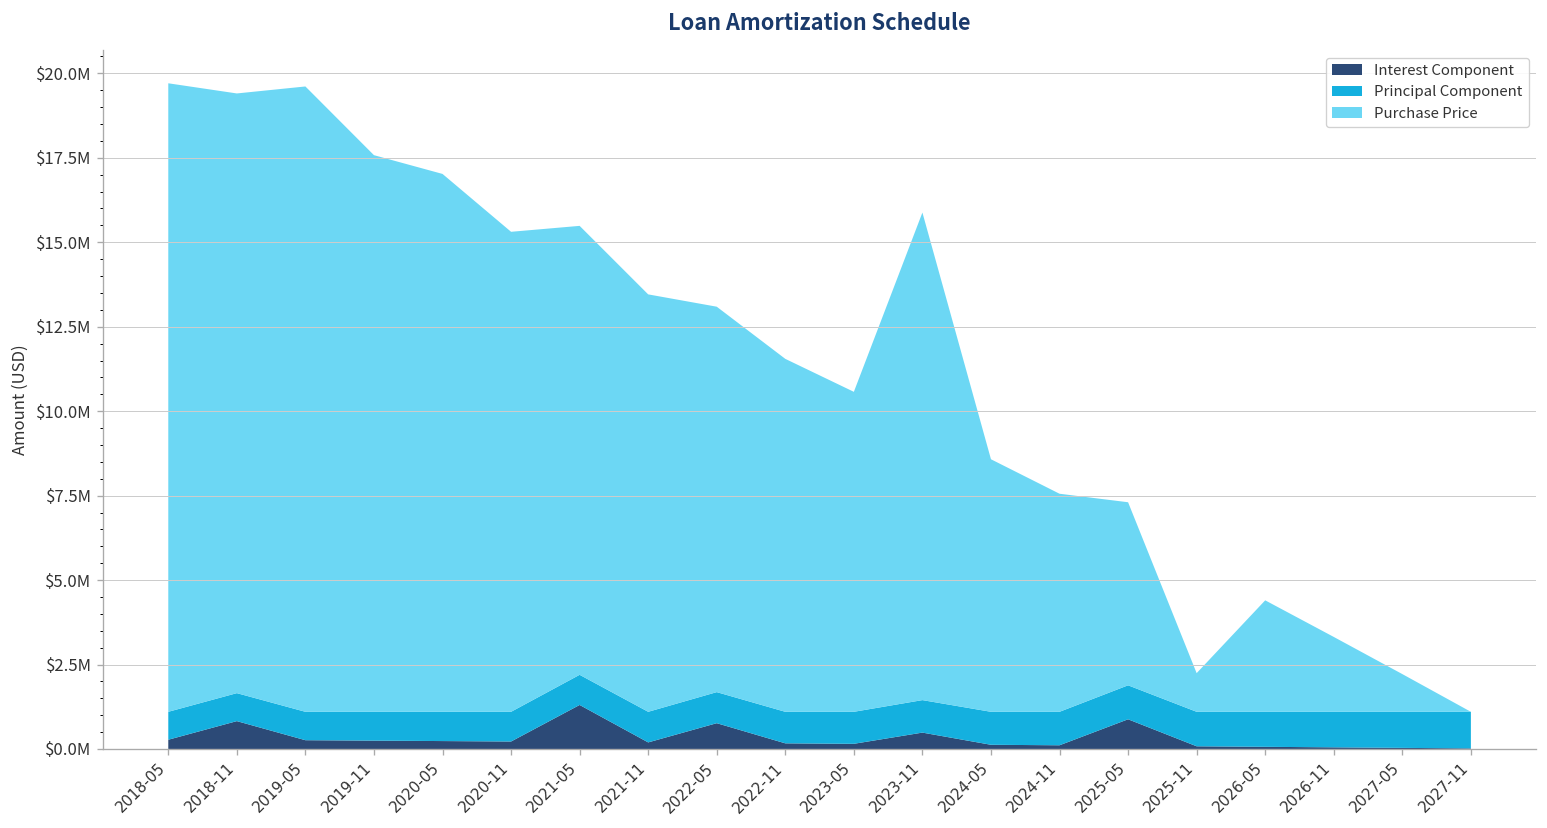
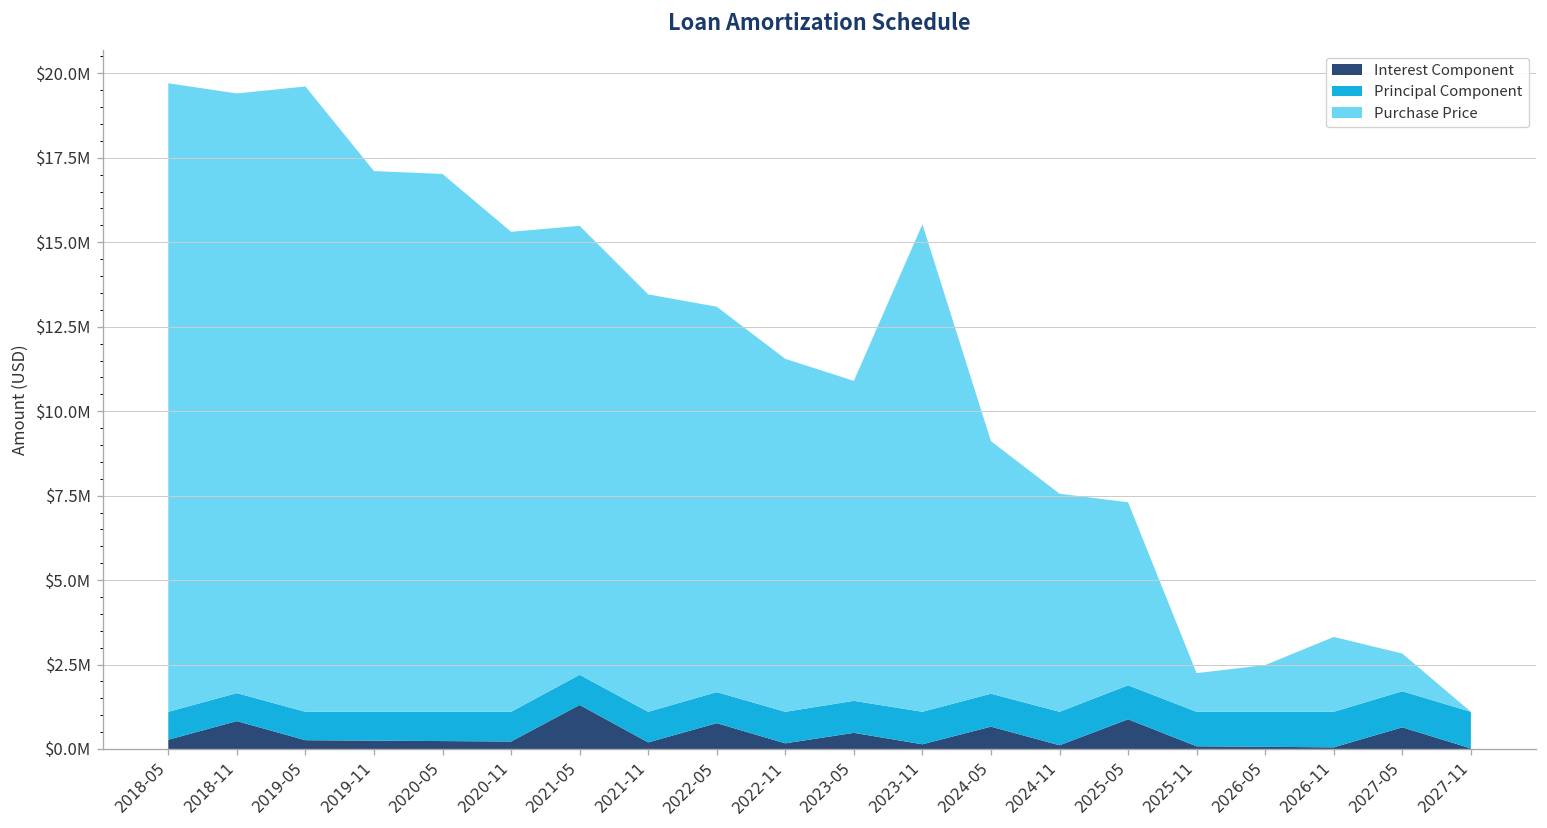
  {
    "Interest Component": {
      "2018-05": "$300000",
      "2018-11": "$800000",
      "2019-05": "$300000",
      "2019-11": "$200000",
      "2020-05": "$200000",
      "2020-11": "$200000",
      "2021-05": "$1300000",
      "2021-11": "$200000",
      "2022-05": "$800000",
      "2022-11": "$200000",
-     "2023-05": "$200000",
-     "2023-11": "$500000",
-     "2024-05": "$100000",
+     "2023-05": "$500000",
+     "2023-11": "$100000",
+     "2024-05": "$700000",
      "2024-11": "$100000",
      "2025-05": "$900000",
-     "2027-05": "$0"
+     "2027-05": "$600000"
    },
    "Principal Component": {
      "2018-05": "$800000",
      "2018-11": "$800000",
      "2019-05": "$800000",
      "2019-11": "$900000",
      "2020-05": "$900000",
      "2020-11": "$900000",
      "2021-05": "$900000",
      "2021-11": "$900000",
      "2022-05": "$900000",
      "2022-11": "$900000",
      "2023-05": "$900000",
      "2023-11": "$1000000",
      "2024-05": "$1000000",
      "2024-11": "$1000000",
      "2025-05": "$1000000",
      "2025-11": "$1000000",
      "2026-05": "$1000000",
      "2026-11": "$1100000",
      "2027-05": "$1100000"
    },
    "Purchase Price": {
      "2018-05": "$18600000",
      "2018-11": "$17800000",
      "2019-05": "$18500000",
-     "2019-11": "$16500000",
+     "2019-11": "$16000000",
      "2020-05": "$15900000",
      "2020-11": "$14200000",
      "2021-05": "$13300000",
      "2021-11": "$12400000",
      "2022-05": "$11400000",
      "2022-11": "$10400000",
      "2023-05": "$9500000",
      "2023-11": "$14400000",
      "2024-05": "$7500000",
      "2024-11": "$6500000",
      "2025-05": "$5400000",
      "2025-11": "$1100000",
-     "2026-05": "$3300000",
+     "2026-05": "$1400000",
      "2026-11": "$2200000",
      "2027-05": "$1100000"
    }
  }
